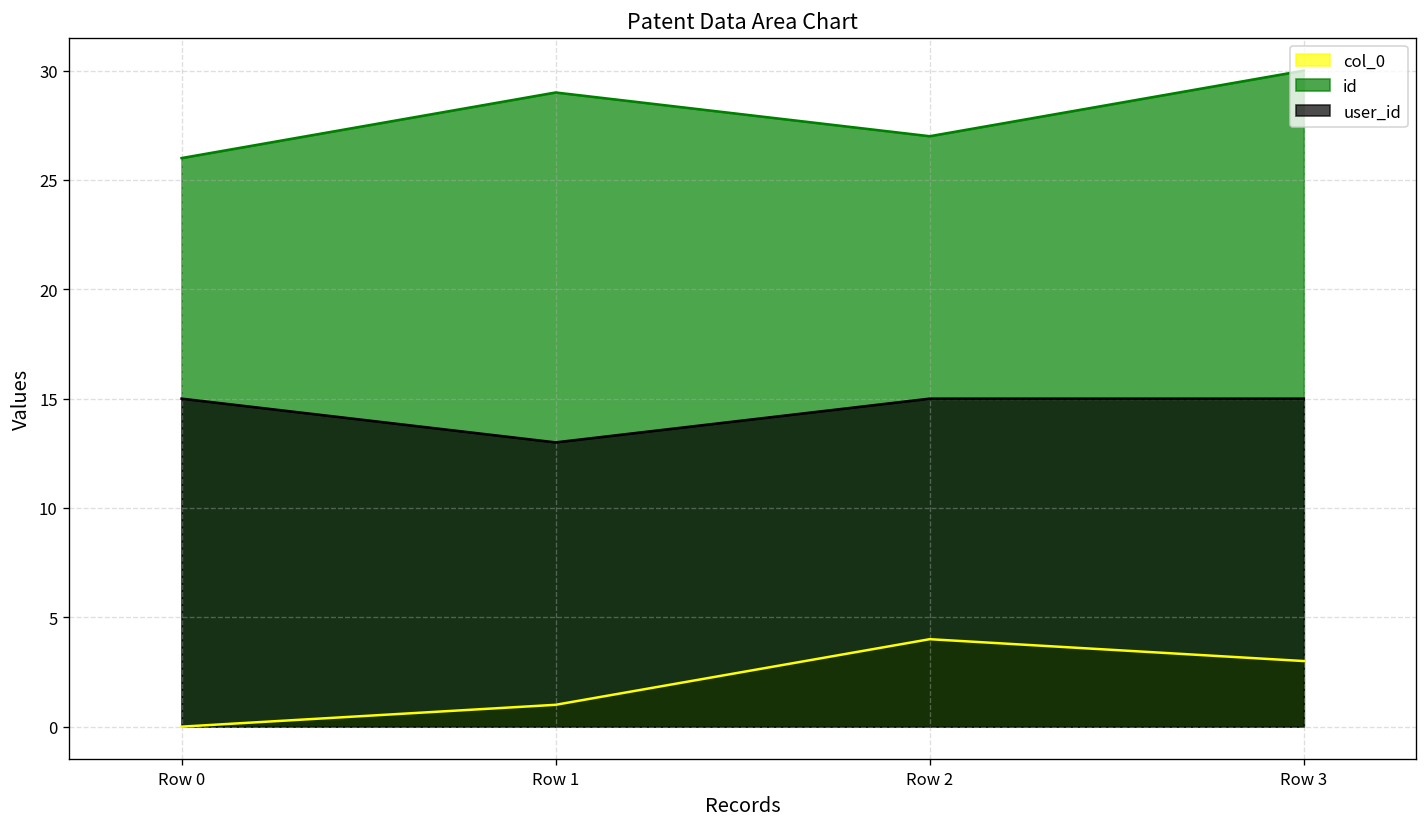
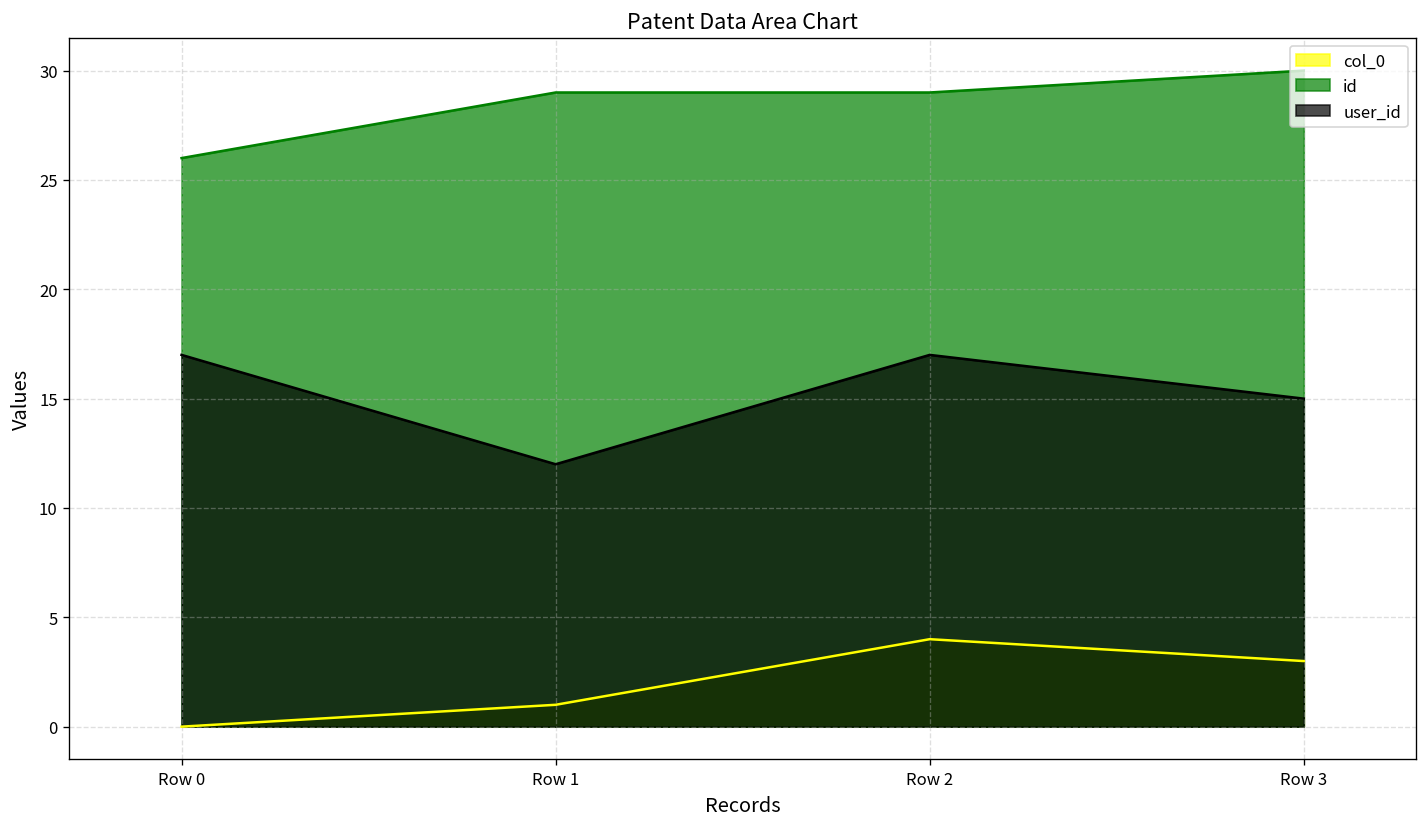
  {
    "col_0": {
      "Row 0": 0,
      "Row 1": 1,
      "Row 2": 4,
      "Row 3": 3
    },
    "id": {
      "Row 0": 26,
      "Row 1": 29,
-     "Row 2": 27
+     "Row 2": 29
    },
    "user_id": {
-     "Row 0": 15,
-     "Row 1": 13,
-     "Row 2": 15,
+     "Row 0": 17,
+     "Row 1": 12,
+     "Row 2": 17,
      "Row 3": 15
    }
  }
